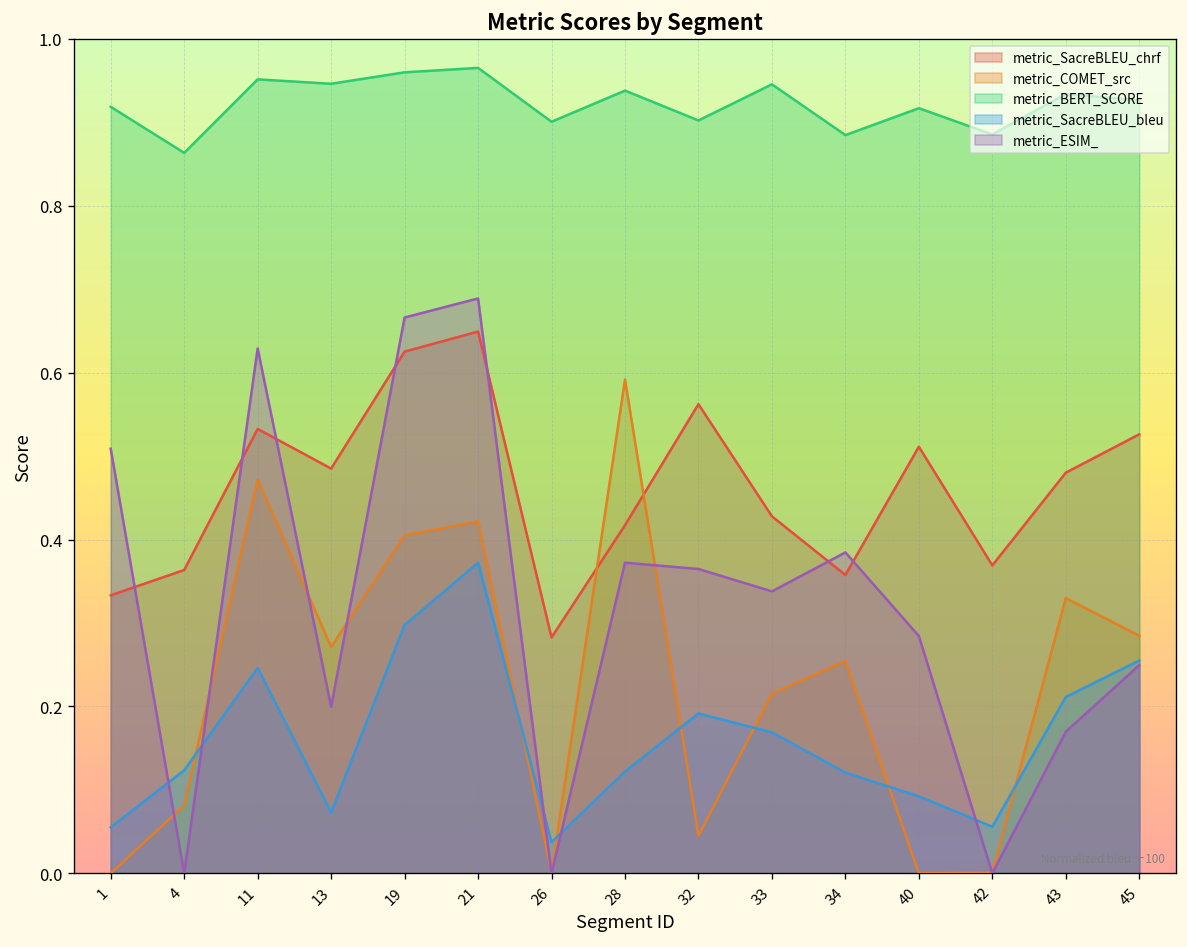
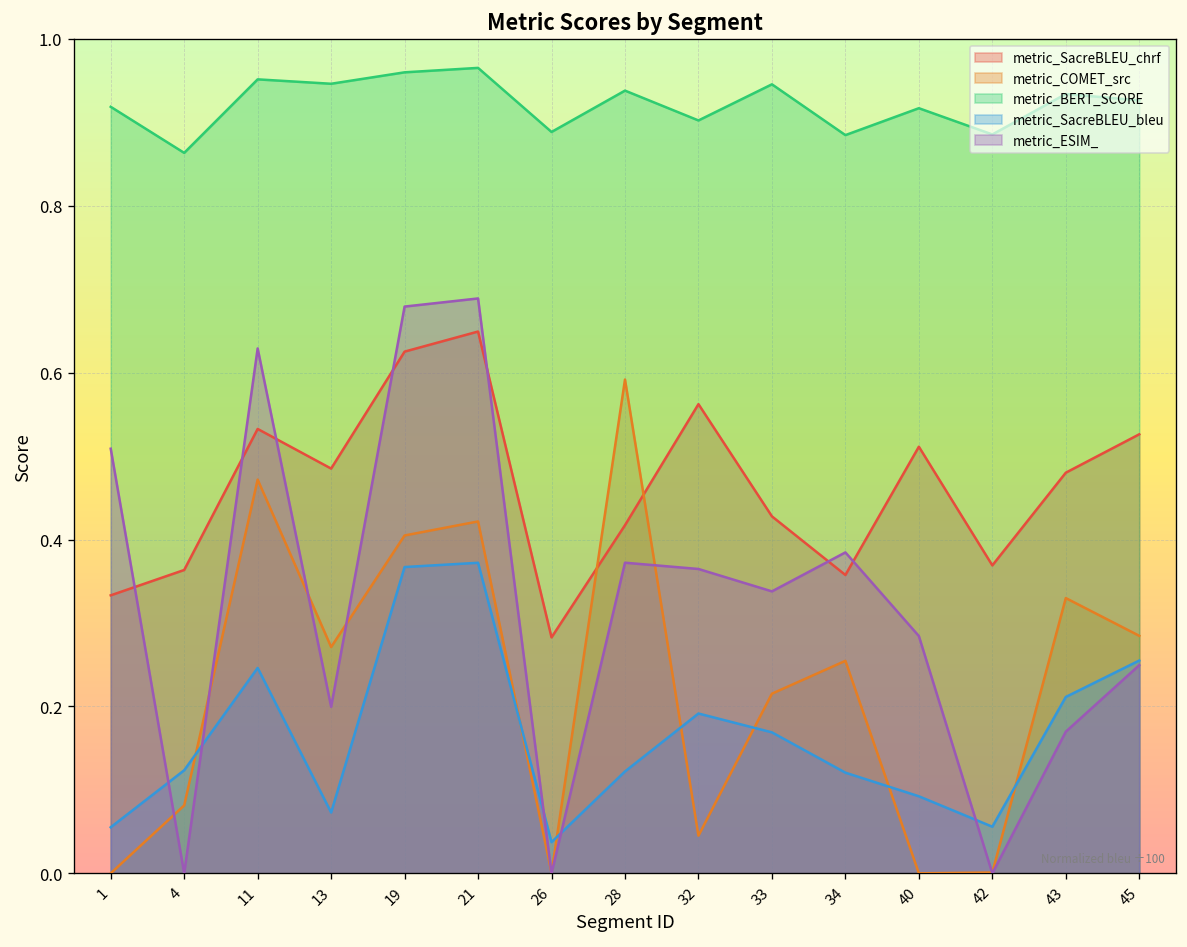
  {
    "metric_BERT_SCORE": {
      "1": 0.92,
      "4": 0.86,
      "11": 0.95,
      "13": 0.95,
      "19": 0.96,
      "21": 0.97,
-     "26": 0.90,
+     "26": 0.89,
      "28": 0.94,
      "32": 0.90,
      "33": 0.95,
      "34": 0.88,
      "40": 0.92
    },
    "metric_SacreBLEU_bleu": {
      "1": 0.06,
      "4": 0.12,
      "11": 0.25,
      "13": 0.07,
-     "19": 0.30,
+     "19": 0.37,
      "21": 0.37,
      "26": 0.04,
      "28": 0.12,
      "32": 0.19,
      "33": 0.17,
      "34": 0.12,
      "40": 0.09,
      "42": 0.06,
      "43": 0.21,
      "45": 0.26
    },
    "metric_ESIM_": {
      "1": 0.51,
      "4": 0.00,
      "11": 0.63,
      "13": 0.20,
-     "19": 0.67,
+     "19": 0.68,
      "21": 0.69,
      "28": 0.37,
      "32": 0.36,
      "33": 0.34,
      "34": 0.38,
      "40": 0.28,
      "43": 0.17,
      "45": 0.25
    }
  }
